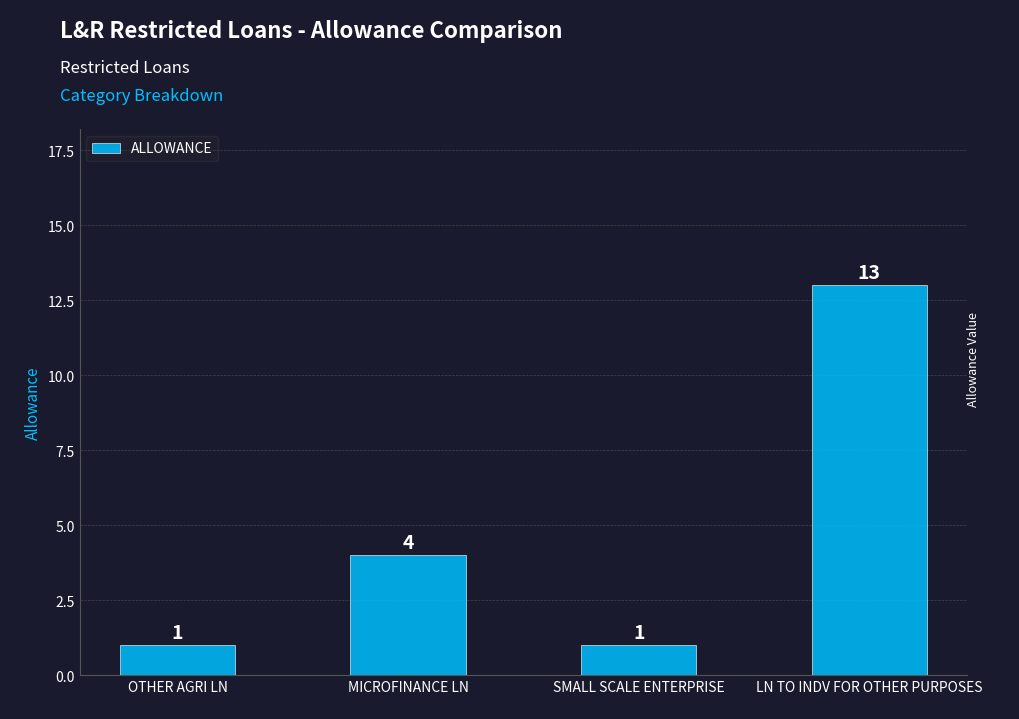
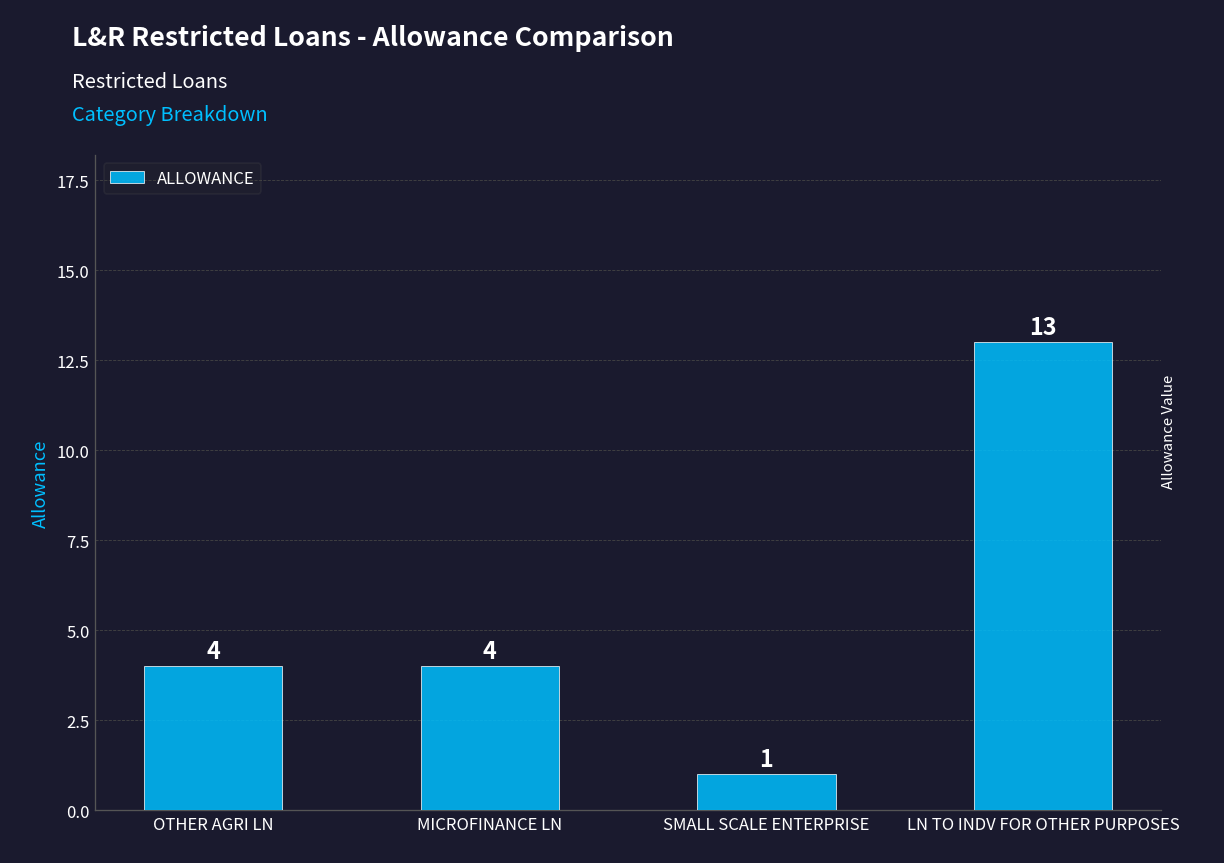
  {
-   "OTHER AGRI LN": 1,
+   "OTHER AGRI LN": 4,
    "MICROFINANCE LN": 4,
    "SMALL SCALE ENTERPRISE": 1,
    "LN TO INDV FOR OTHER PURPOSES": 13
  }
